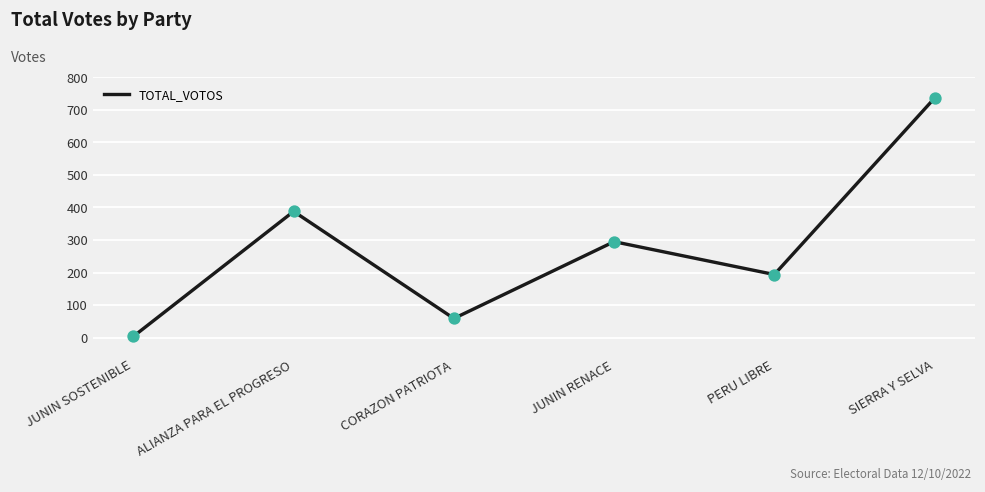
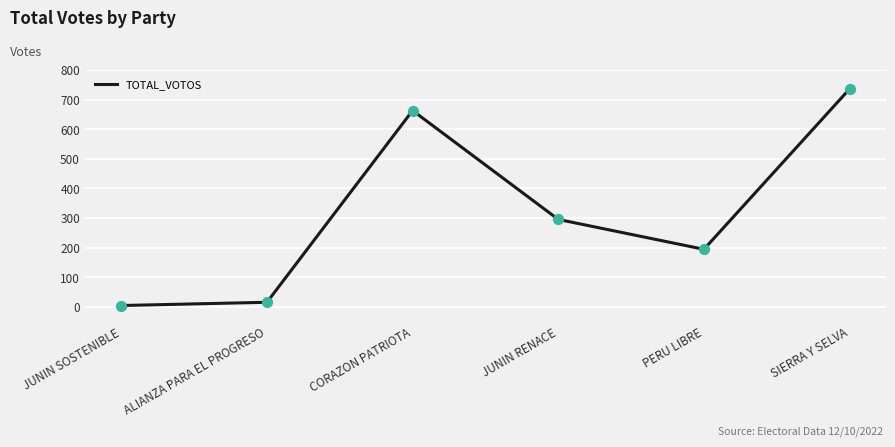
  {
    "JUNIN SOSTENIBLE": 0,
-   "ALIANZA PARA EL PROGRESO": 390,
-   "CORAZON PATRIOTA": 60,
+   "ALIANZA PARA EL PROGRESO": 20,
+   "CORAZON PATRIOTA": 660,
    "JUNIN RENACE": 300,
    "PERU LIBRE": 190,
    "SIERRA Y SELVA": 740
  }
